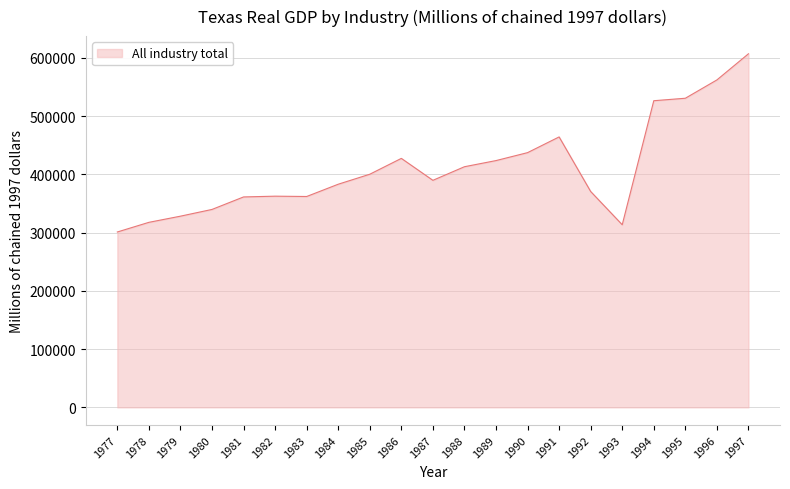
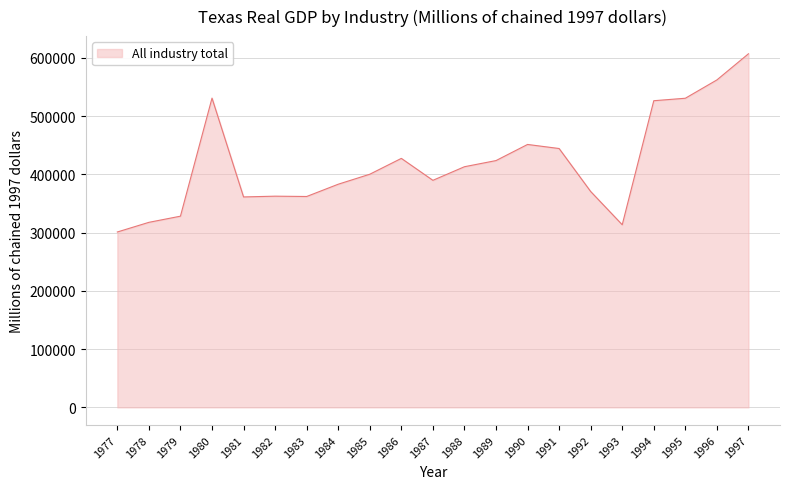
  {
    "1977": 300000,
    "1978": 320000,
    "1979": 330000,
-   "1980": 340000,
+   "1980": 530000,
    "1981": 360000,
    "1982": 360000,
    "1983": 360000,
    "1984": 380000,
    "1985": 400000,
    "1986": 430000,
    "1987": 390000,
    "1988": 410000,
    "1989": 420000,
-   "1990": 440000,
-   "1991": 460000,
+   "1990": 450000,
+   "1991": 440000,
    "1992": 370000,
    "1993": 310000,
    "1994": 530000,
    "1995": 530000,
    "1996": 560000,
    "1997": 610000
  }
